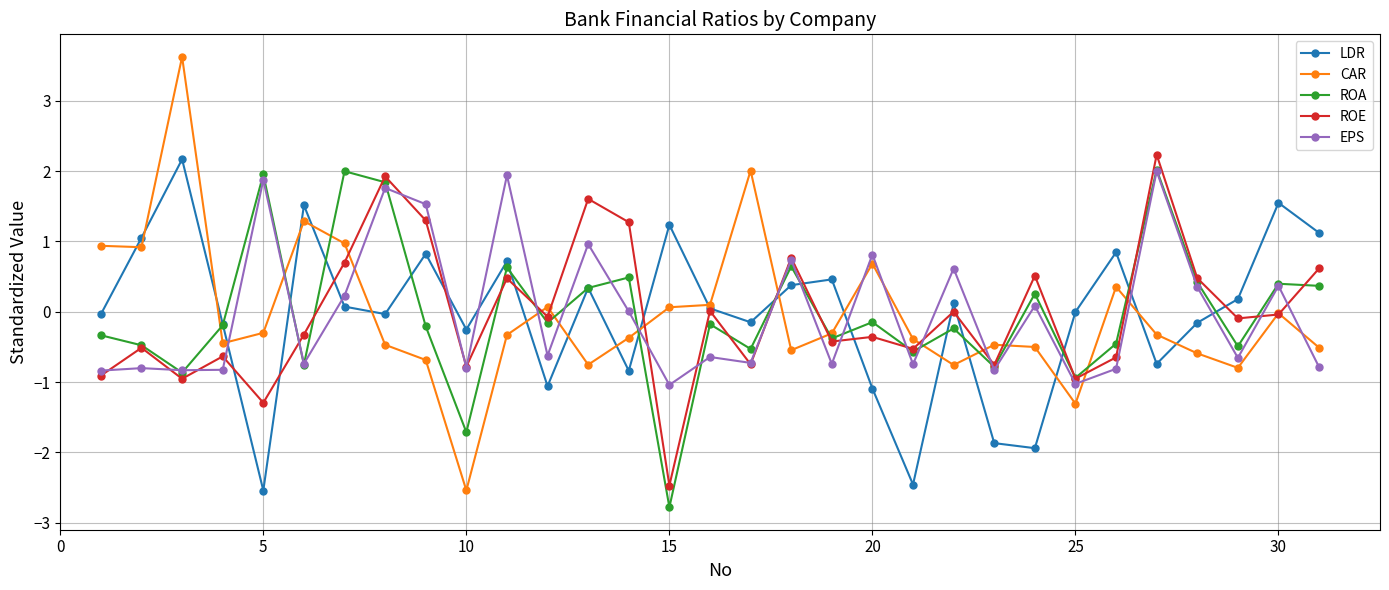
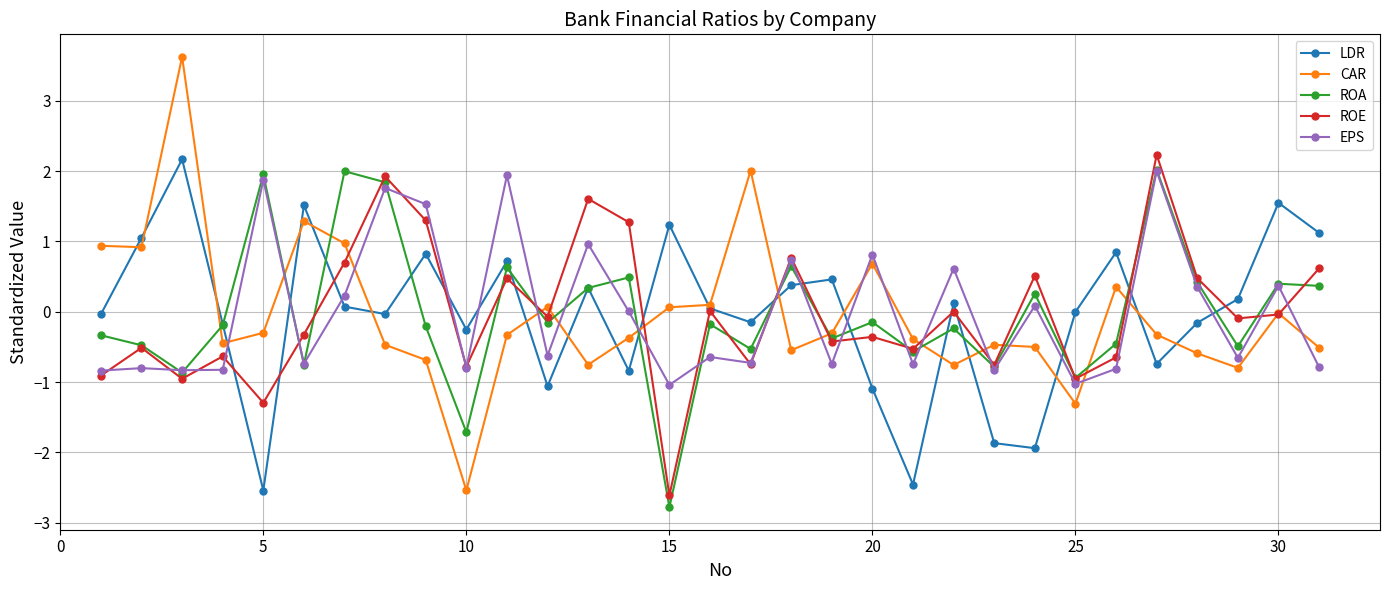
  {
    "LDR": {
      "5": -2.5,
      "10": -0.3,
      "15": 1.2,
      "20": -1.1,
      "25": 0.0,
      "30": 1.5
    },
    "CAR": {
      "5": -0.3,
      "10": -2.5,
      "15": 0.1,
      "20": 0.7,
      "25": -1.3
    },
    "ROA": {
      "5": 2.0,
      "10": -1.7,
      "15": -2.8,
      "20": -0.1
    },
    "ROE": {
      "5": -1.3,
-     "15": -2.5,
+     "15": -2.6,
      "20": -0.4
    },
    "EPS": {
      "5": 1.9,
      "15": -1.0,
      "20": 0.8,
      "25": -1.0
    }
  }
